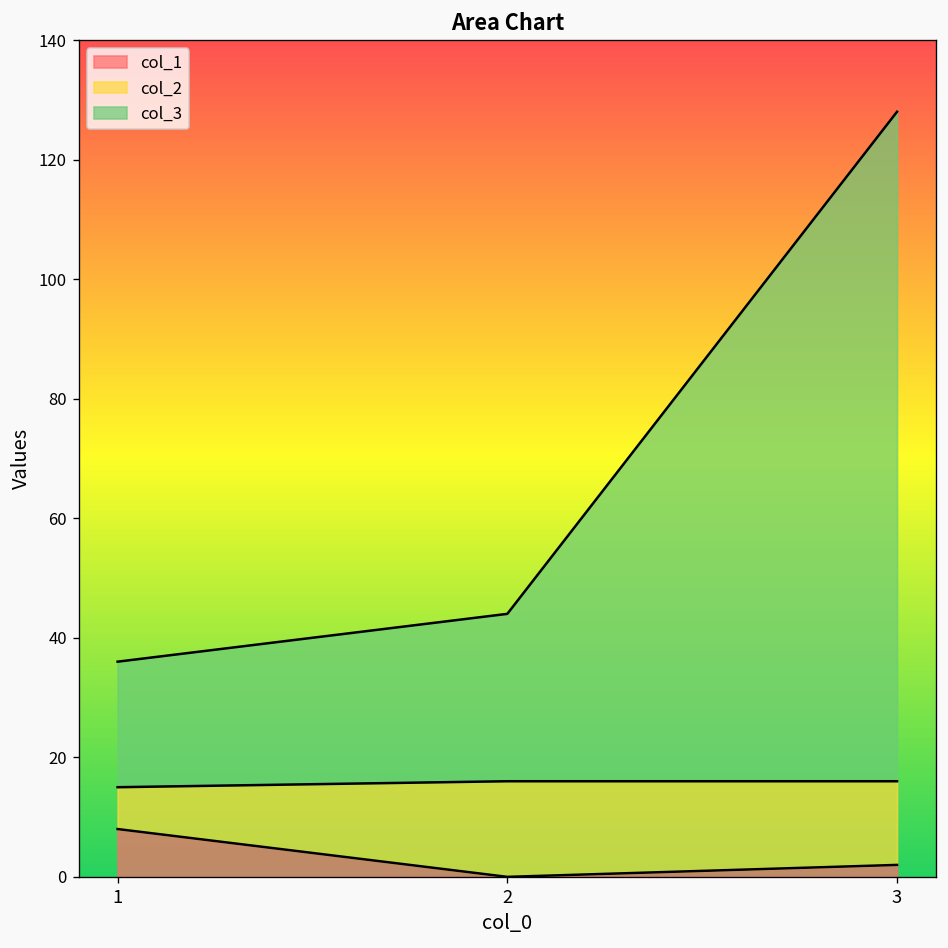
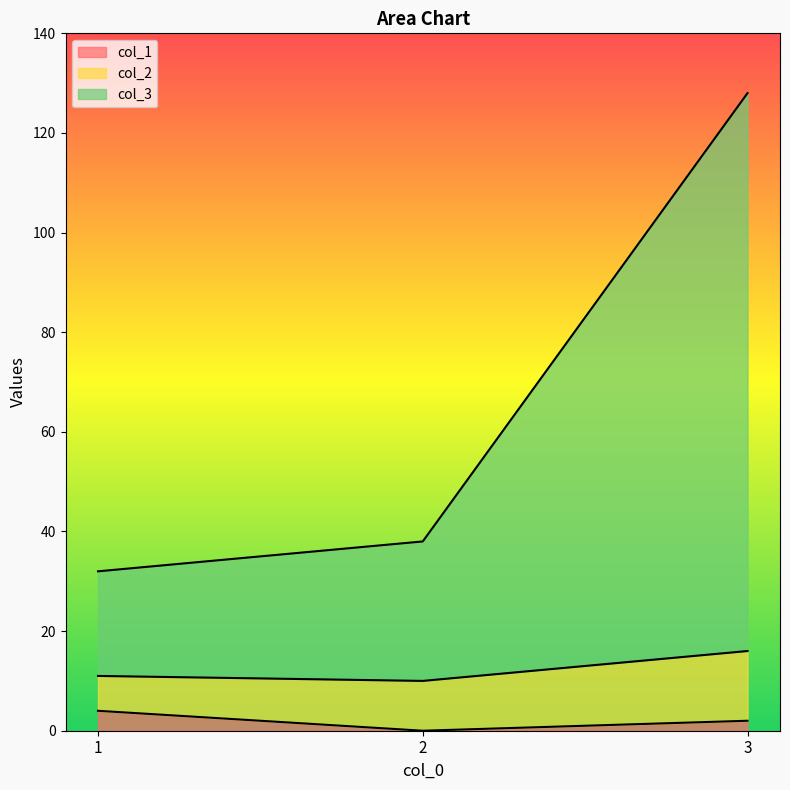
  {
    "col_1": {
-     "1": 8,
+     "1": 4,
      "2": 0,
      "3": 2
    },
    "col_2": {
      "1": 7,
-     "2": 16,
+     "2": 10,
      "3": 14
    },
    "col_3": {
      "1": 21,
      "2": 28,
      "3": 112
    }
  }
